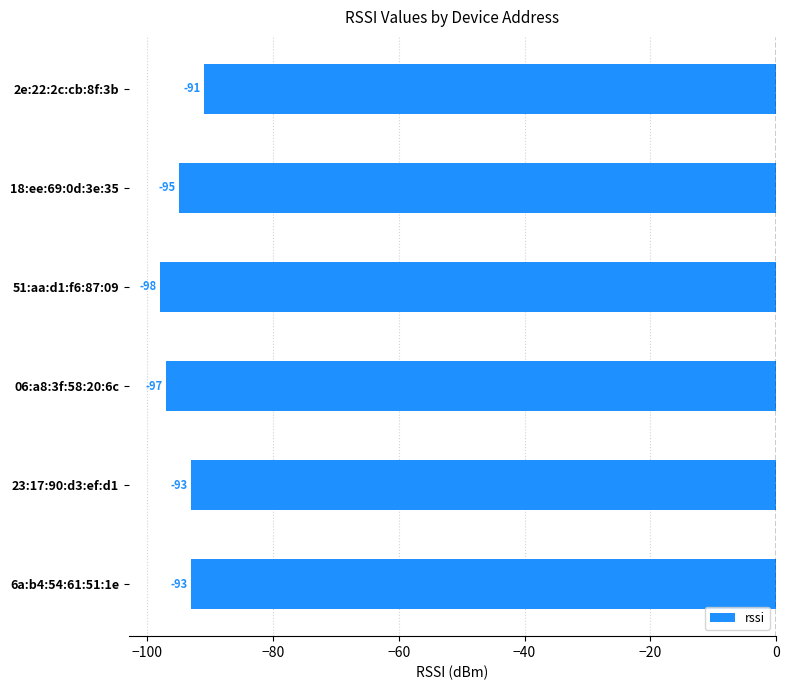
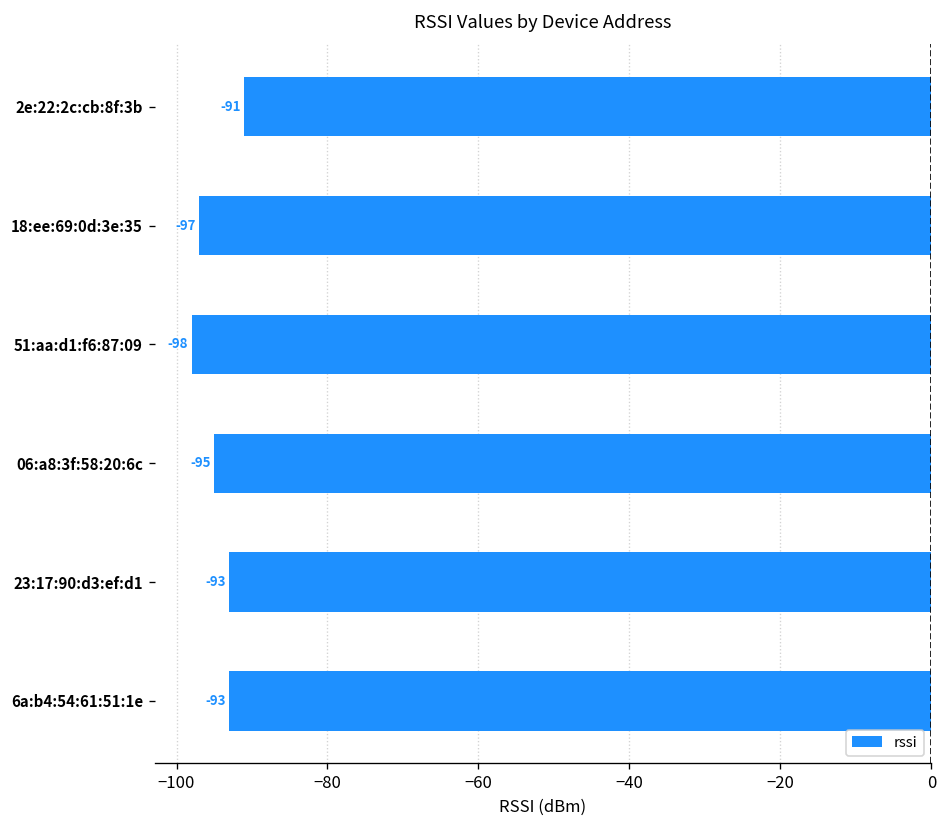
  {
    "2e:22:2c:cb:8f:3b": -91,
-   "18:ee:69:0d:3e:35": -95,
+   "18:ee:69:0d:3e:35": -97,
    "51:aa:d1:f6:87:09": -98,
-   "06:a8:3f:58:20:6c": -97,
+   "06:a8:3f:58:20:6c": -95,
    "23:17:90:d3:ef:d1": -93,
    "6a:b4:54:61:51:1e": -93
  }
